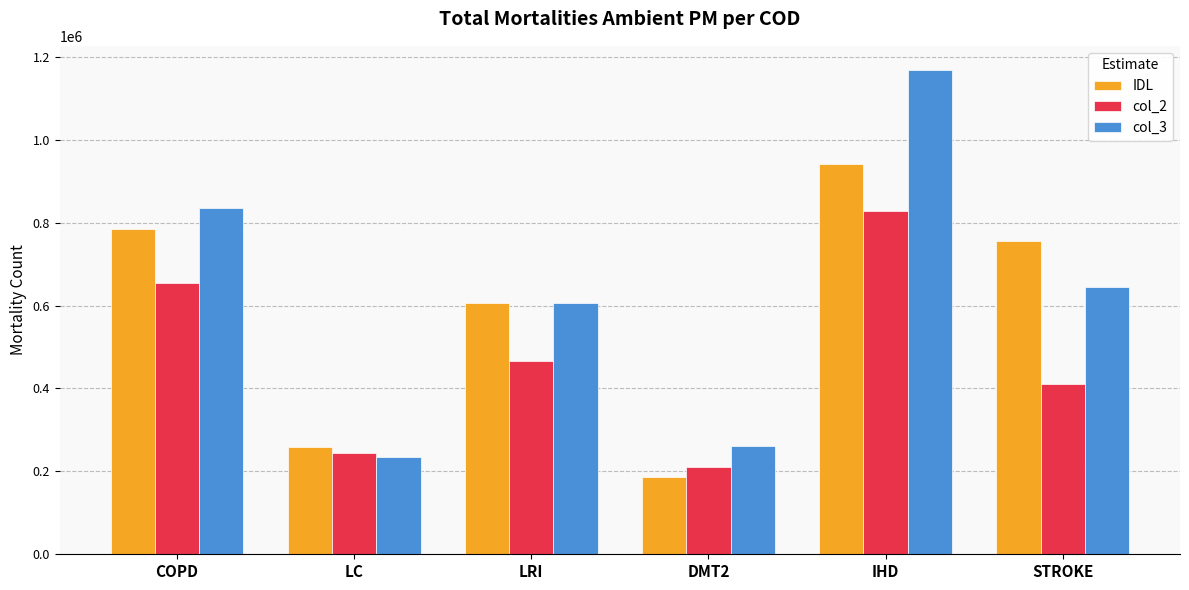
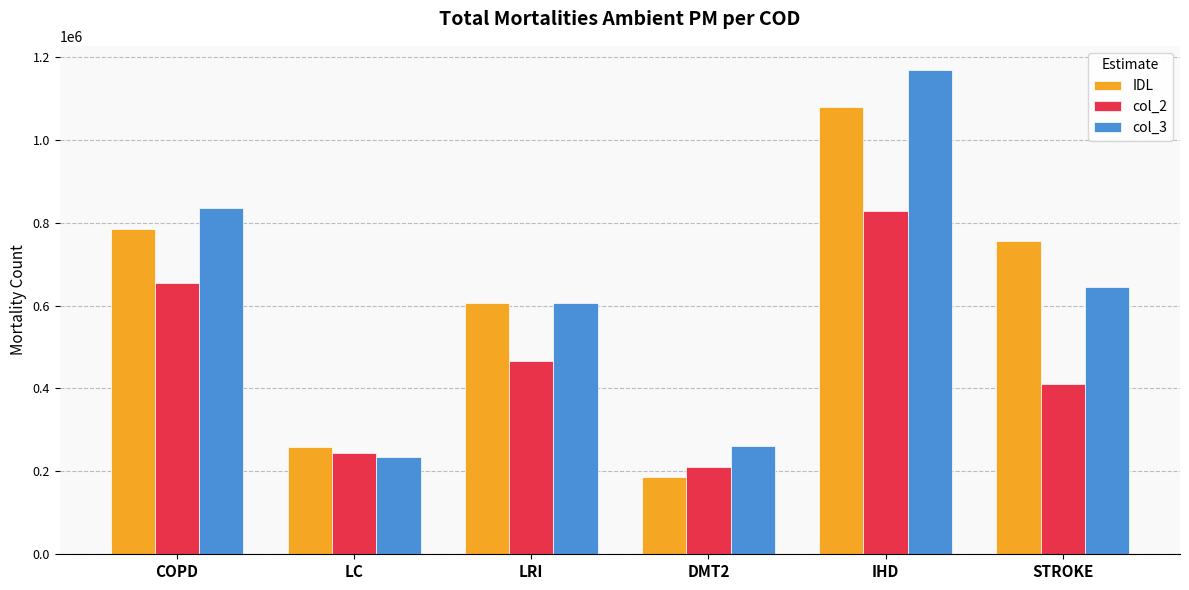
  {
    "IDL": {
      "COPD": 780000,
      "LC": 260000,
      "LRI": 610000,
      "DMT2": 190000,
-     "IHD": 940000,
+     "IHD": 1080000,
      "STROKE": 760000
    },
    "col_2": {
      "COPD": 660000,
      "LC": 250000,
      "LRI": 470000,
      "DMT2": 210000,
      "IHD": 830000,
      "STROKE": 410000
    },
    "col_3": {
      "COPD": 830000,
      "LC": 240000,
      "LRI": 610000,
      "DMT2": 260000,
      "IHD": 1170000,
      "STROKE": 650000
    }
  }
